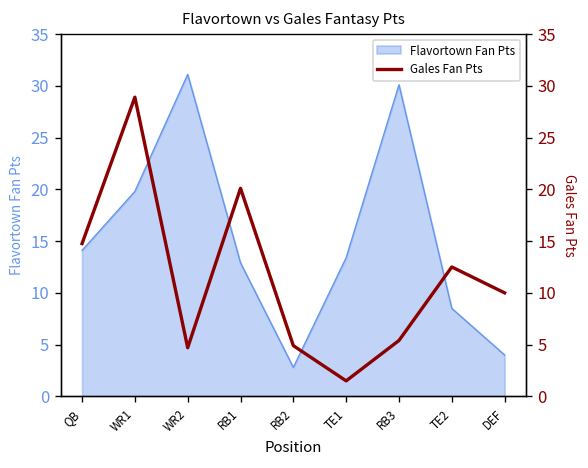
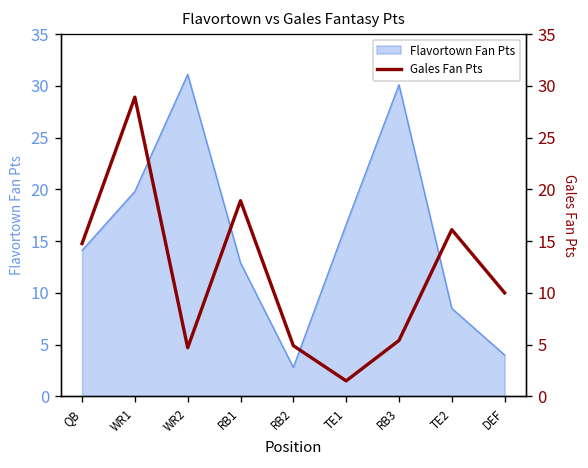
  {
    "Flavortown Fan Pts": {
      "QB": 14,
      "WR1": 20,
      "WR2": 31,
      "RB1": 13,
      "RB2": 3,
-     "TE1": 13,
+     "TE1": 17,
      "RB3": 30,
      "TE2": 9,
      "DEF": 4
    },
    "Gales Fan Pts": {
      "QB": 15,
      "WR1": 29,
      "WR2": 5,
-     "RB1": 20,
+     "RB1": 19,
      "RB2": 5,
      "TE1": 2,
      "RB3": 5,
-     "TE2": 13,
+     "TE2": 16,
      "DEF": 10
    }
  }
